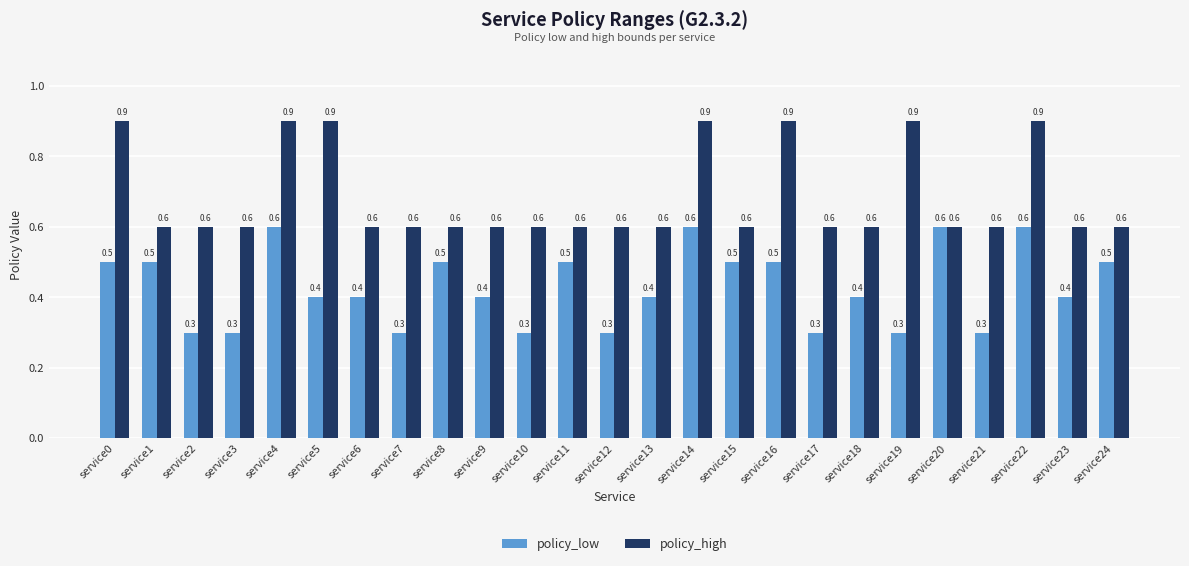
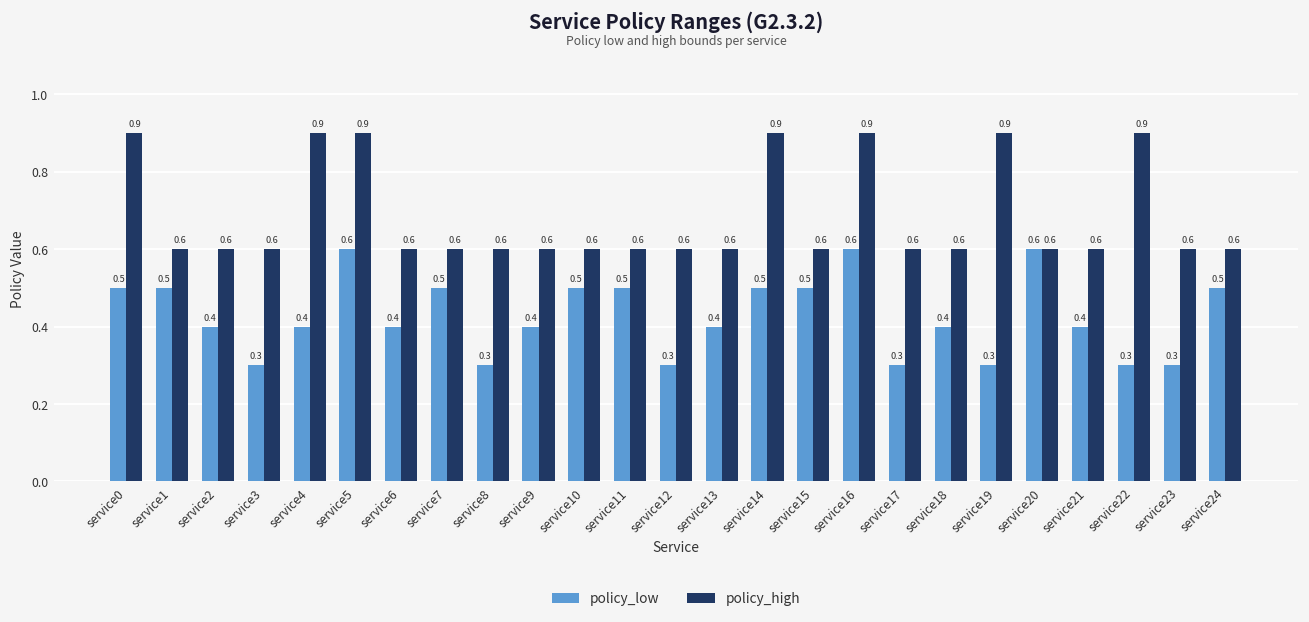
  {
    "policy_low": {
      "service0": 0.5,
      "service1": 0.5,
-     "service2": 0.3,
+     "service2": 0.4,
      "service3": 0.3,
-     "service4": 0.6,
-     "service5": 0.4,
+     "service4": 0.4,
+     "service5": 0.6,
      "service6": 0.4,
-     "service7": 0.3,
-     "service8": 0.5,
+     "service7": 0.5,
+     "service8": 0.3,
      "service9": 0.4,
-     "service10": 0.3,
+     "service10": 0.5,
      "service11": 0.5,
      "service12": 0.3,
      "service13": 0.4,
-     "service14": 0.6,
+     "service14": 0.5,
      "service15": 0.5,
-     "service16": 0.5,
+     "service16": 0.6,
      "service17": 0.3,
      "service18": 0.4,
      "service19": 0.3,
      "service20": 0.6,
-     "service21": 0.3,
-     "service22": 0.6,
-     "service23": 0.4,
+     "service21": 0.4,
+     "service22": 0.3,
+     "service23": 0.3,
      "service24": 0.5
    },
    "policy_high": {
      "service0": 0.9,
      "service1": 0.6,
      "service2": 0.6,
      "service3": 0.6,
      "service4": 0.9,
      "service5": 0.9,
      "service6": 0.6,
      "service7": 0.6,
      "service8": 0.6,
      "service9": 0.6,
      "service10": 0.6,
      "service11": 0.6,
      "service12": 0.6,
      "service13": 0.6,
      "service14": 0.9,
      "service15": 0.6,
      "service16": 0.9,
      "service17": 0.6,
      "service18": 0.6,
      "service19": 0.9,
      "service20": 0.6,
      "service21": 0.6,
      "service22": 0.9,
      "service23": 0.6,
      "service24": 0.6
    }
  }
